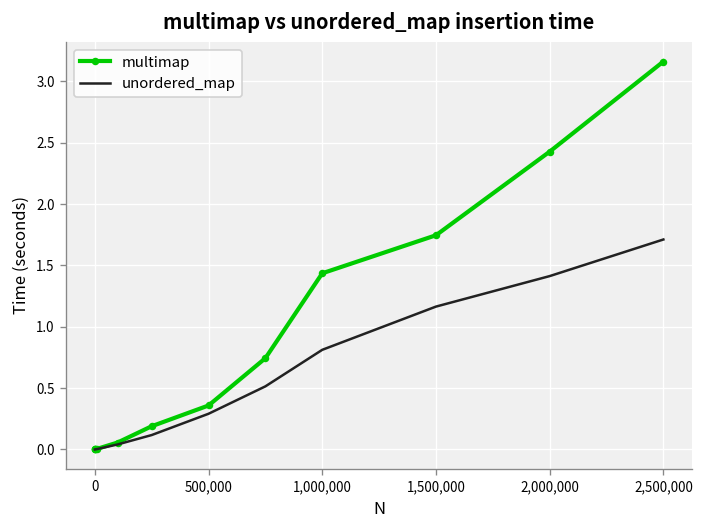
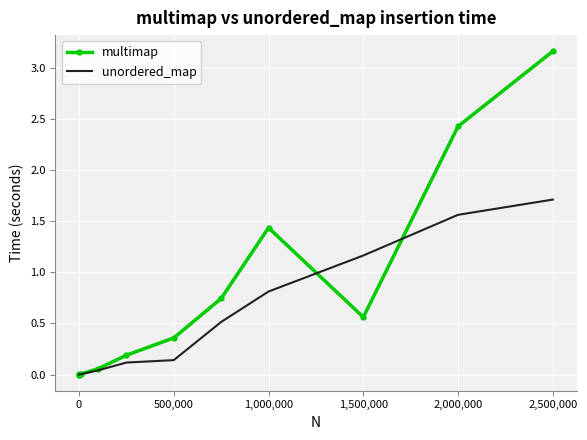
  {
    "multimap": {
      "500,000": 0.36,
      "1,000,000": 1.44,
-     "1,500,000": 1.75,
+     "1,500,000": 0.56,
      "2,000,000": 2.43,
      "2,500,000": 3.16
    },
    "unordered_map": {
-     "500,000": 0.29,
+     "500,000": 0.14,
      "1,000,000": 0.81,
      "1,500,000": 1.16,
-     "2,000,000": 1.41,
+     "2,000,000": 1.56,
      "2,500,000": 1.71
    }
  }
